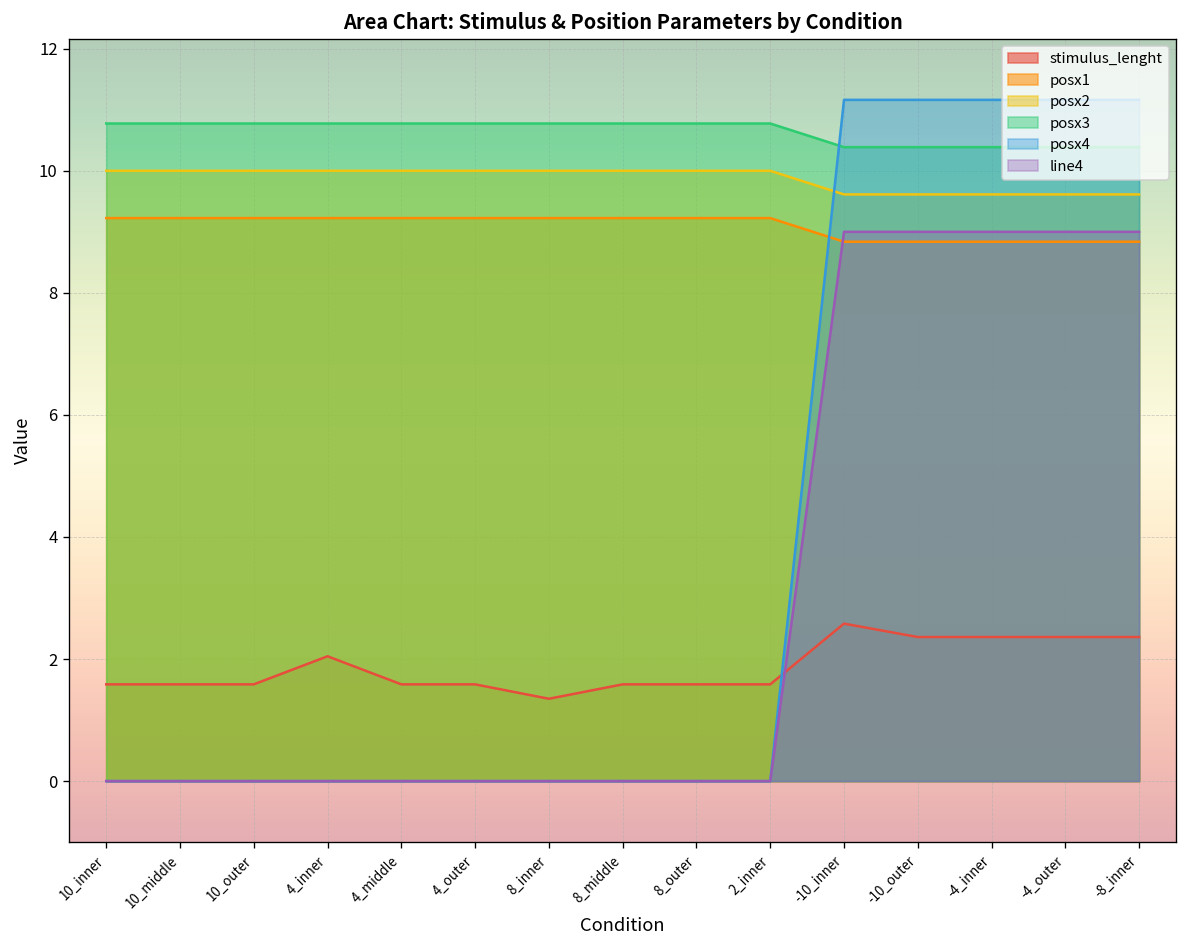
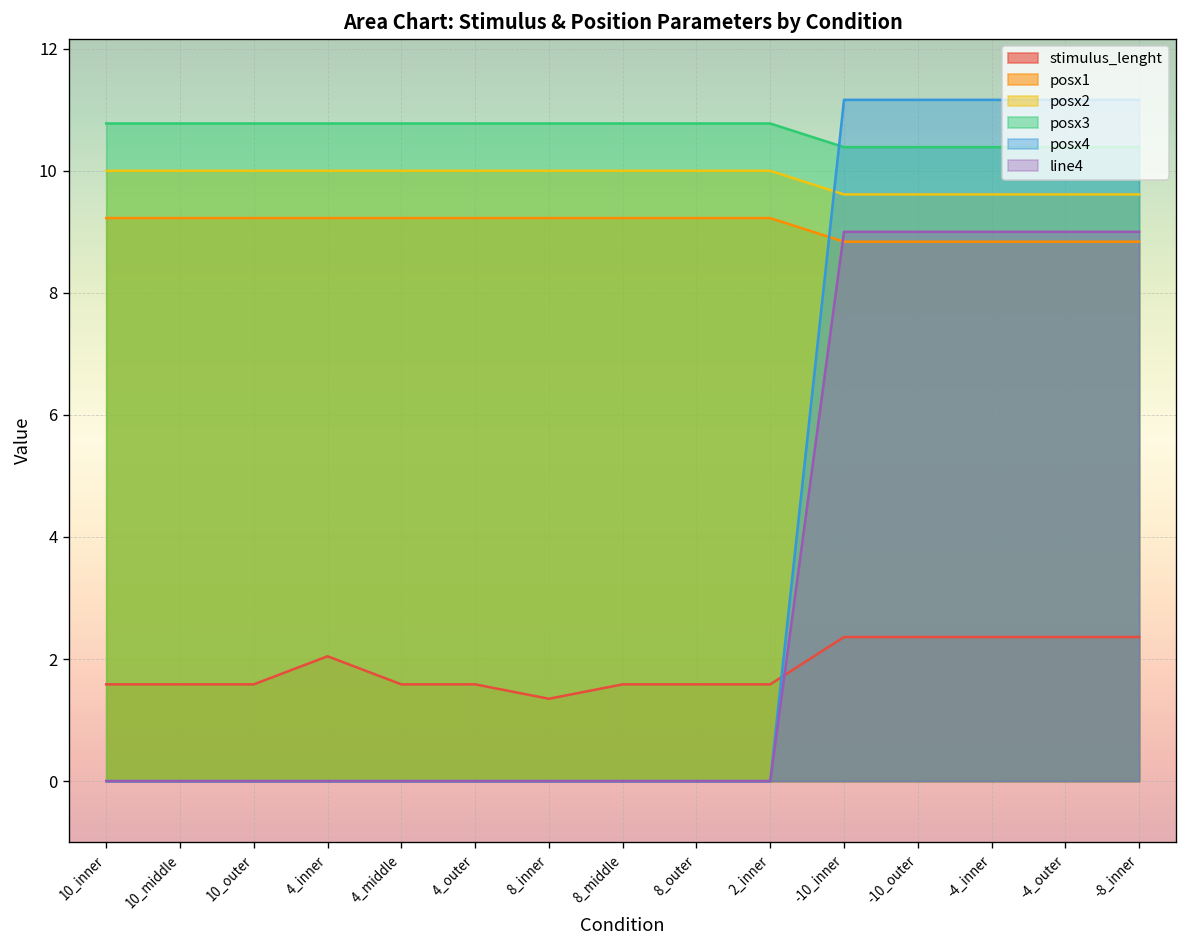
  {
    "stimulus_lenght": {
      "10_inner": 1.6,
      "10_middle": 1.6,
      "10_outer": 1.6,
      "4_inner": 2.0,
      "4_middle": 1.6,
      "4_outer": 1.6,
      "8_inner": 1.3,
      "8_middle": 1.6,
      "8_outer": 1.6,
      "2_inner": 1.6,
-     "-10_inner": 2.6,
+     "-10_inner": 2.4,
      "-10_outer": 2.4,
      "-4_inner": 2.4,
      "-4_outer": 2.4,
      "-8_inner": 2.4
    },
    "posx3": {
      "10_inner": 10.8,
      "10_middle": 10.8,
      "10_outer": 10.8,
      "4_inner": 10.8,
      "4_middle": 10.8,
      "4_outer": 10.8,
      "8_inner": 10.8,
      "8_middle": 10.8,
      "8_outer": 10.8,
      "2_inner": 10.8,
      "-10_inner": 10.4,
      "-10_outer": 10.4,
      "-4_inner": 10.4
    },
    "posx4": {
      "-10_inner": 11.2,
      "-10_outer": 11.2,
      "-4_inner": 11.2
    },
    "line4": {
      "-10_inner": 9.0,
      "-10_outer": 9.0,
      "-4_inner": 9.0,
      "-4_outer": 9.0,
      "-8_inner": 9.0
    }
  }
